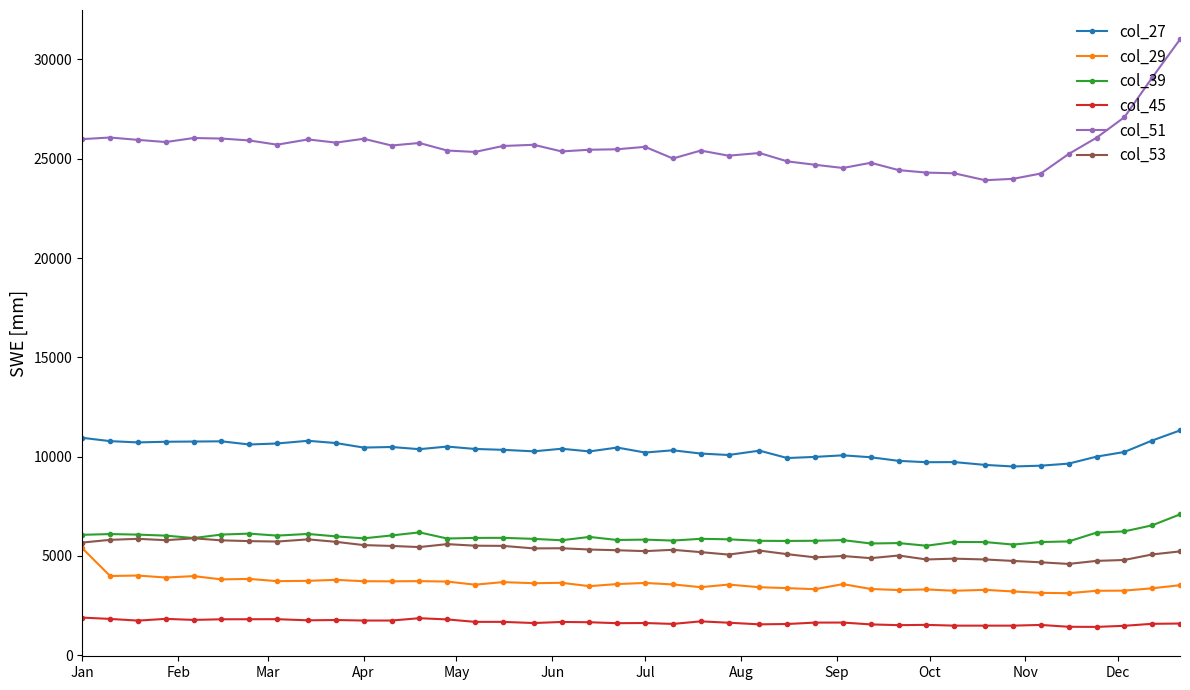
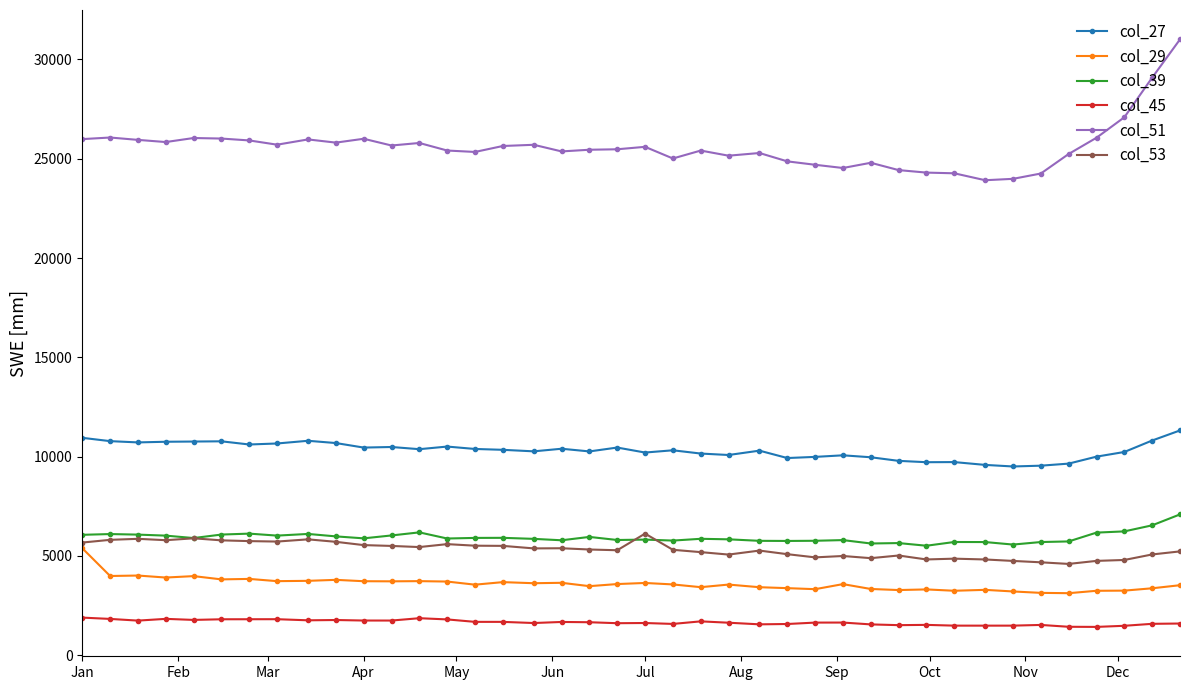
  {
    "col_27": {
      "Jan": 10900,
      "Apr": 10500,
      "Jul": 10200
    },
    "col_29": {
      "Jan": 5400,
      "Apr": 3700,
      "Jul": 3600
    },
    "col_39": {
      "Jan": 6100,
      "Apr": 5900,
      "Jul": 5800
    },
    "col_45": {
      "Jan": 1900,
      "Apr": 1700,
      "Jul": 1600
    },
    "col_51": {
      "Jan": 26000,
      "Apr": 26000,
      "Jul": 25600
    },
    "col_53": {
      "Jan": 5700,
      "Apr": 5500,
-     "Jul": 5200
+     "Jul": 6100
    }
  }
